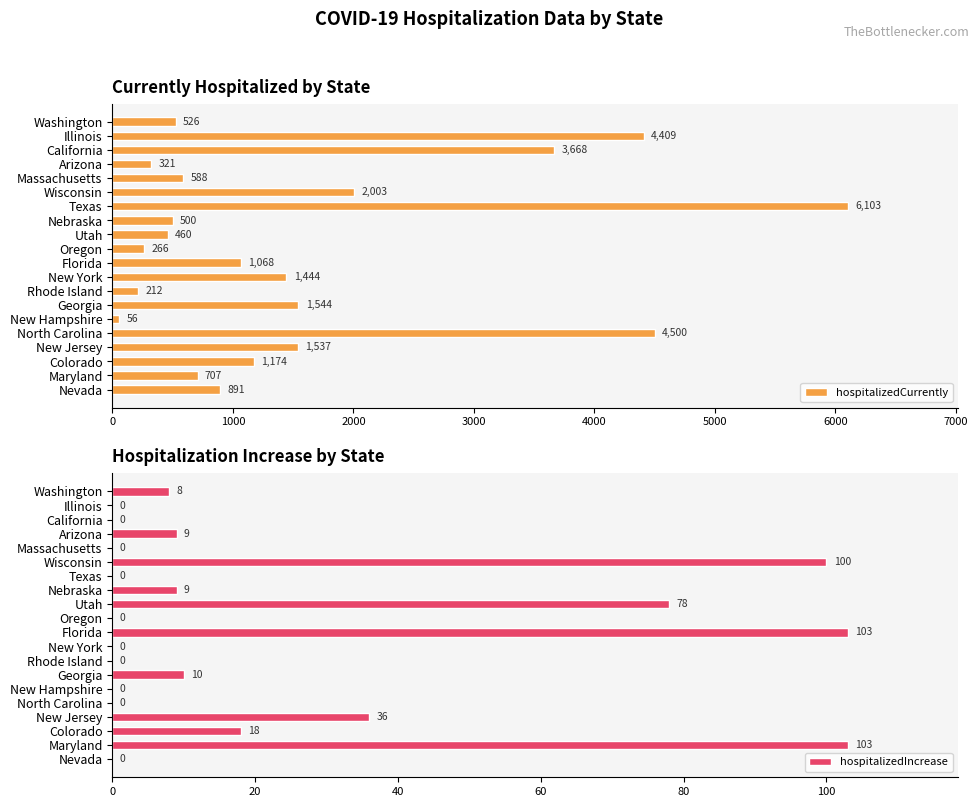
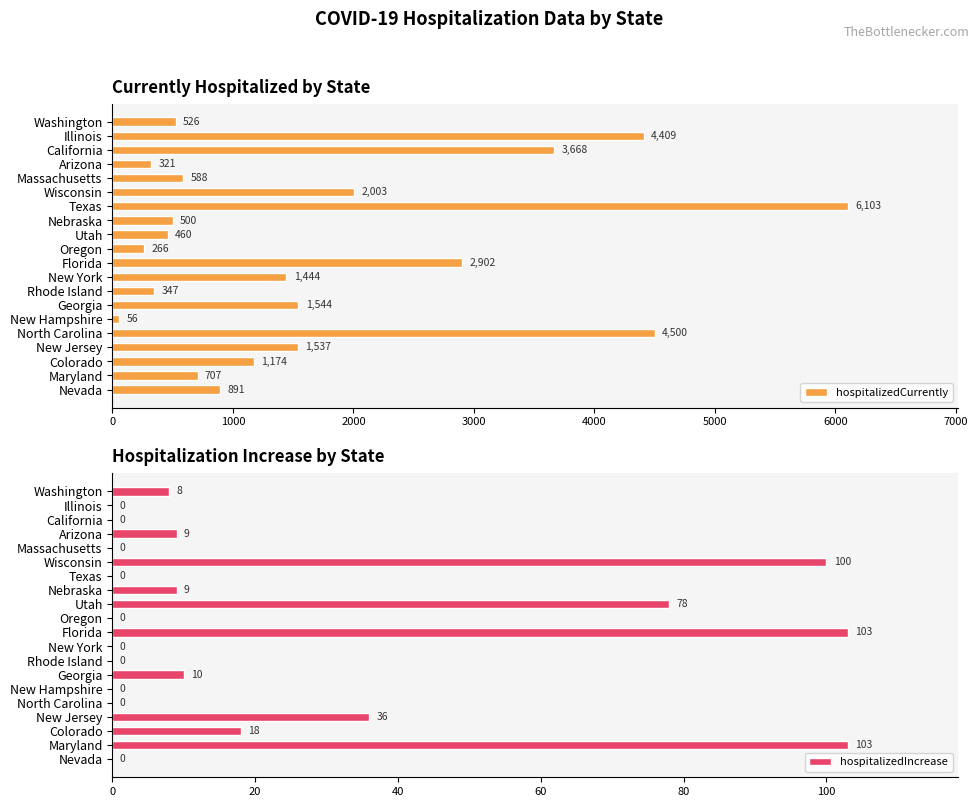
  {
    "Currently Hospitalized by State": {
      "Washington": "526",
      "Illinois": "4,409",
      "California": "3,668",
      "Arizona": "321",
      "Massachusetts": "588",
      "Wisconsin": "2,003",
      "Texas": "6,103",
      "Nebraska": "500",
      "Utah": "460",
      "Oregon": "266",
-     "Florida": "1,068",
+     "Florida": "2,902",
      "New York": "1,444",
-     "Rhode Island": "212",
+     "Rhode Island": "347",
      "Georgia": "1,544",
      "New Hampshire": "56",
      "North Carolina": "4,500",
      "New Jersey": "1,537",
      "Colorado": "1,174",
      "Maryland": "707",
      "Nevada": "891"
    },
    "Hospitalization Increase by State": {
      "Washington": "8",
      "Illinois": "0",
      "California": "0",
      "Arizona": "9",
      "Massachusetts": "0",
      "Wisconsin": "100",
      "Texas": "0",
      "Nebraska": "9",
      "Utah": "78",
      "Oregon": "0",
      "Florida": "103",
      "New York": "0",
      "Rhode Island": "0",
      "Georgia": "10",
      "New Hampshire": "0",
      "North Carolina": "0",
      "New Jersey": "36",
      "Colorado": "18",
      "Maryland": "103",
      "Nevada": "0"
    }
  }
